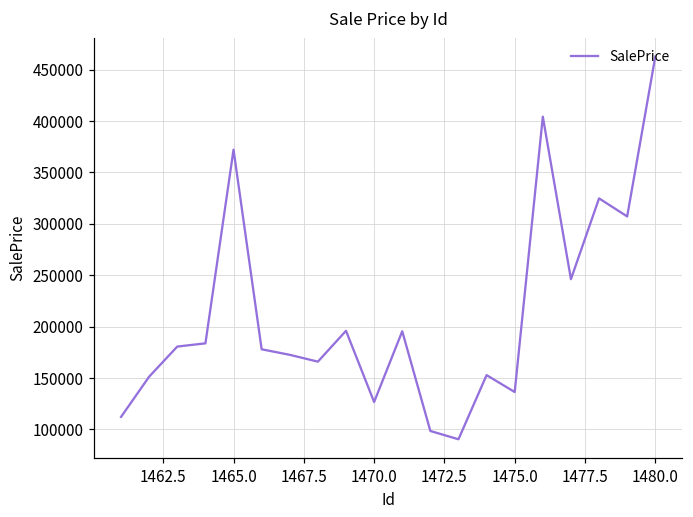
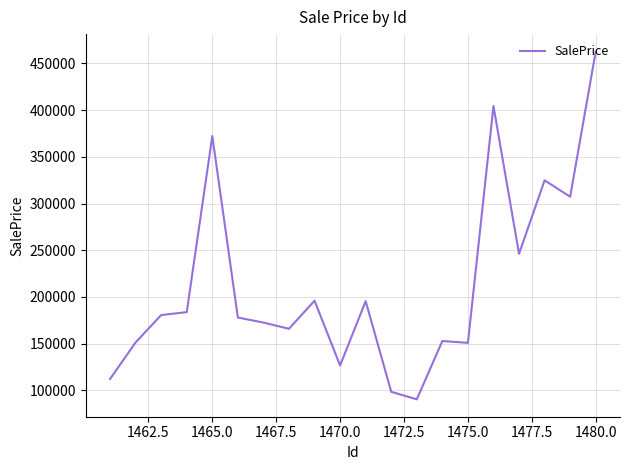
  {
    "1465.0": 370000,
    "1470.0": 130000,
-   "1475.0": 140000,
+   "1475.0": 150000,
    "1480.0": 460000
  }
